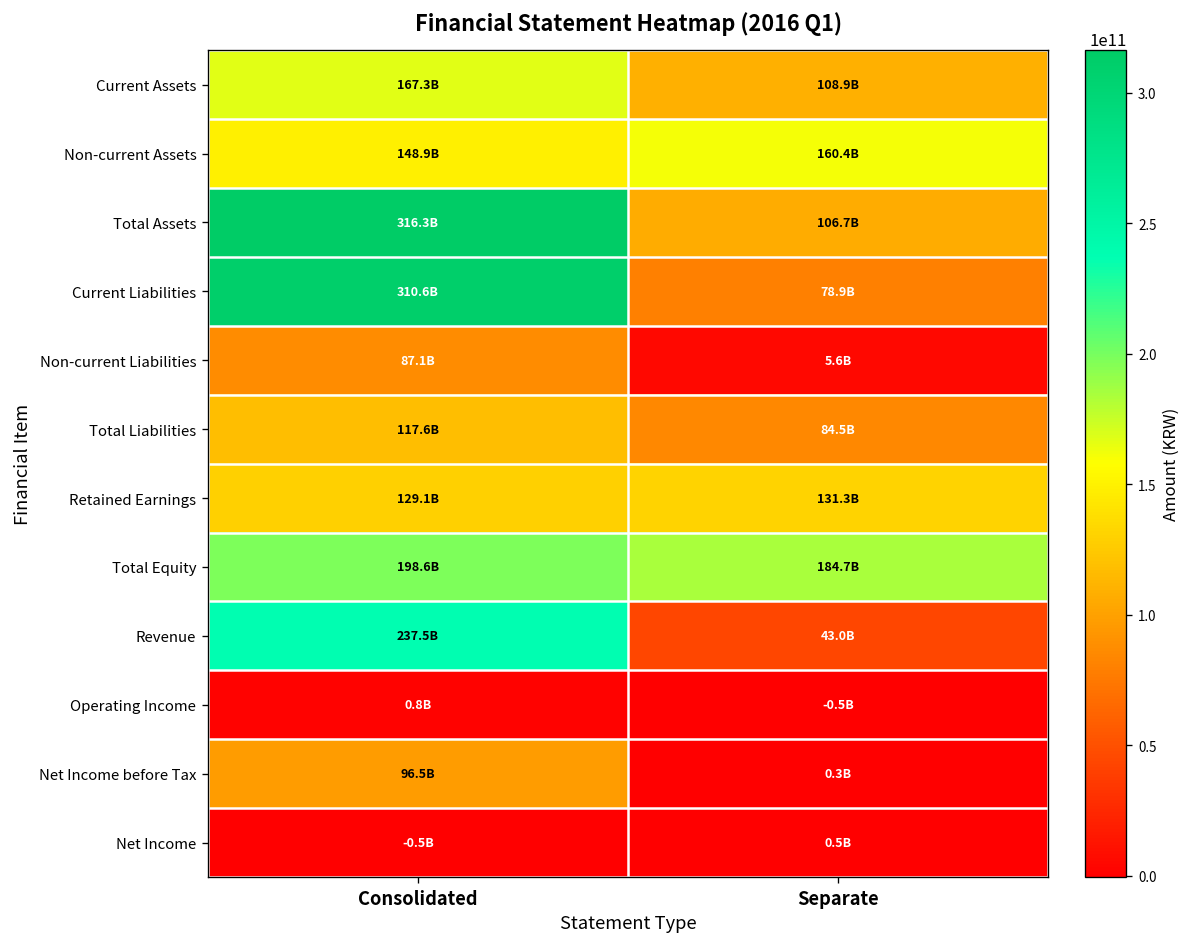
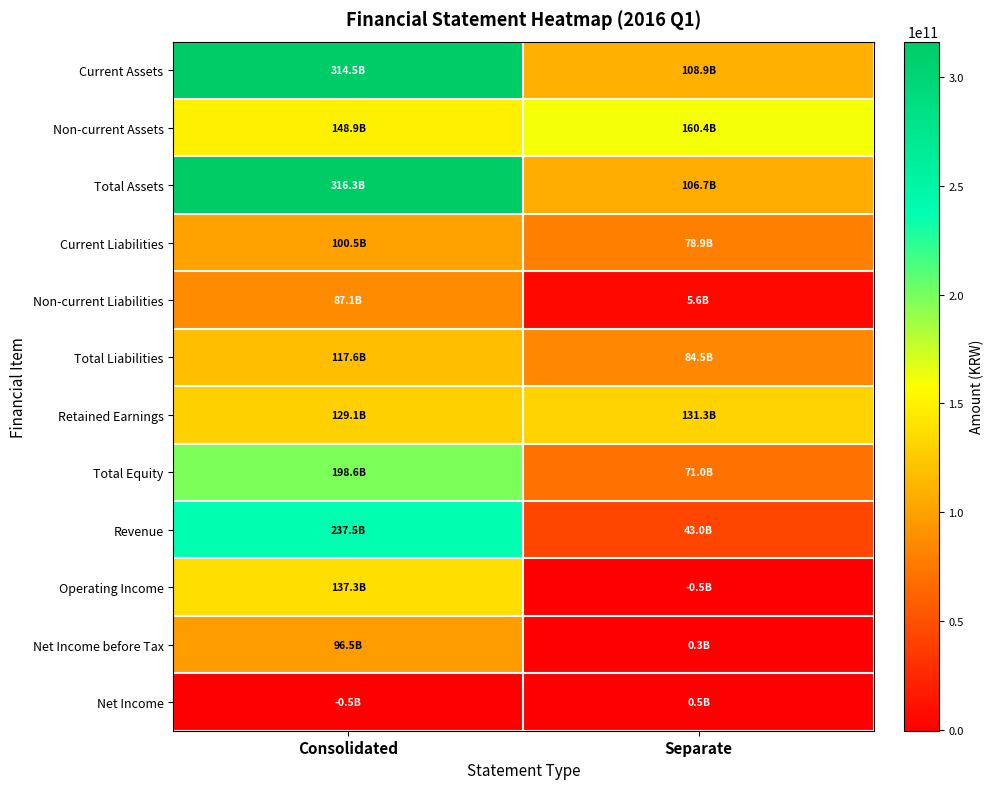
  {
    "Current Assets": {
-     "Consolidated": "167.3B",
+     "Consolidated": "314.5B",
      "Separate": "108.9B"
    },
    "Non-current Assets": {
      "Consolidated": "148.9B",
      "Separate": "160.4B"
    },
    "Total Assets": {
      "Consolidated": "316.3B",
      "Separate": "106.7B"
    },
    "Current Liabilities": {
-     "Consolidated": "310.6B",
+     "Consolidated": "100.5B",
      "Separate": "78.9B"
    },
    "Non-current Liabilities": {
      "Consolidated": "87.1B",
      "Separate": "5.6B"
    },
    "Total Liabilities": {
      "Consolidated": "117.6B",
      "Separate": "84.5B"
    },
    "Retained Earnings": {
      "Consolidated": "129.1B",
      "Separate": "131.3B"
    },
    "Total Equity": {
      "Consolidated": "198.6B",
-     "Separate": "184.7B"
+     "Separate": "71.0B"
    },
    "Revenue": {
      "Consolidated": "237.5B",
      "Separate": "43.0B"
    },
    "Operating Income": {
-     "Consolidated": "0.8B",
+     "Consolidated": "137.3B",
      "Separate": "-0.5B"
    },
    "Net Income before Tax": {
      "Consolidated": "96.5B",
      "Separate": "0.3B"
    },
    "Net Income": {
      "Consolidated": "-0.5B",
      "Separate": "0.5B"
    }
  }
